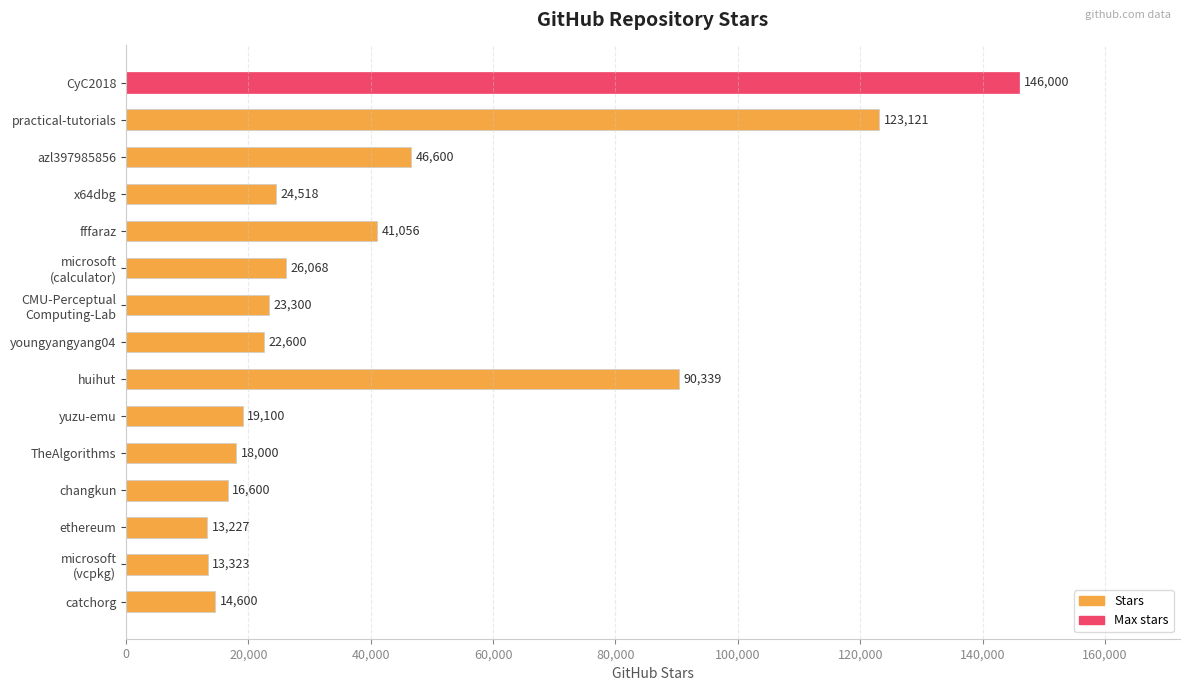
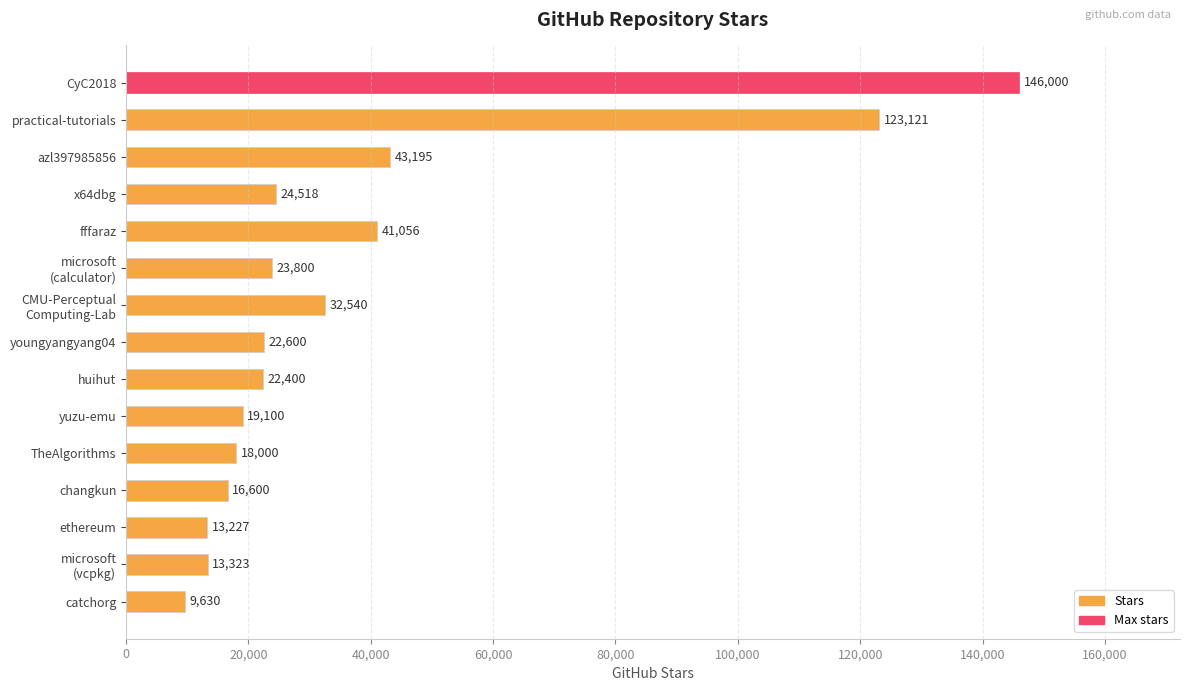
  {
    "CyC2018": "146,000",
    "practical-tutorials": "123,121",
-   "azl397985856": "46,600",
+   "azl397985856": "43,195",
    "x64dbg": "24,518",
    "fffaraz": "41,056",
-   "microsoft (calculator)": "26,068",
-   "CMU-Perceptual Computing-Lab": "23,300",
+   "microsoft (calculator)": "23,800",
+   "CMU-Perceptual Computing-Lab": "32,540",
    "youngyangyang04": "22,600",
-   "huihut": "90,339",
+   "huihut": "22,400",
    "yuzu-emu": "19,100",
    "TheAlgorithms": "18,000",
    "changkun": "16,600",
    "ethereum": "13,227",
    "microsoft (vcpkg)": "13,323",
-   "catchorg": "14,600"
+   "catchorg": "9,630"
  }
